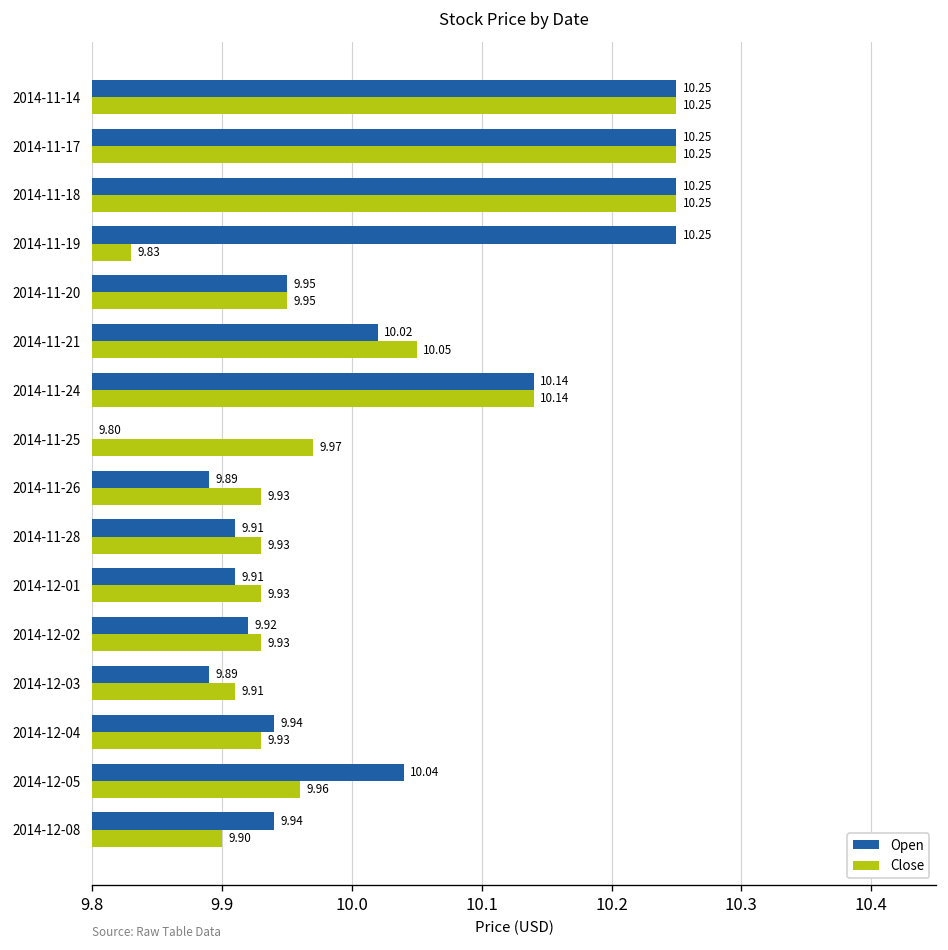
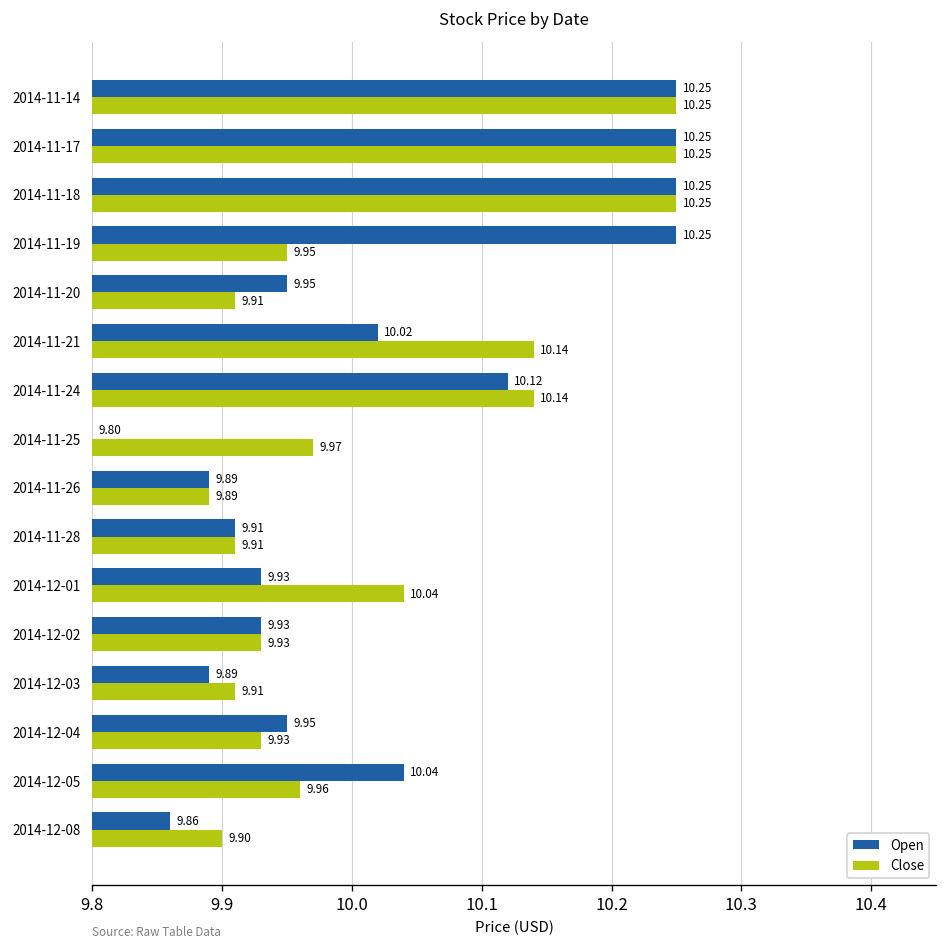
  {
    "Open": {
      "2014-11-14": 10.25,
      "2014-11-17": 10.25,
      "2014-11-18": 10.25,
      "2014-11-19": 10.25,
      "2014-11-20": 9.95,
      "2014-11-21": 10.02,
-     "2014-11-24": 10.14,
+     "2014-11-24": 10.12,
      "2014-11-25": 9.80,
      "2014-11-26": 9.89,
      "2014-11-28": 9.91,
-     "2014-12-01": 9.91,
-     "2014-12-02": 9.92,
+     "2014-12-01": 9.93,
+     "2014-12-02": 9.93,
      "2014-12-03": 9.89,
-     "2014-12-04": 9.94,
+     "2014-12-04": 9.95,
      "2014-12-05": 10.04,
-     "2014-12-08": 9.94
+     "2014-12-08": 9.86
    },
    "Close": {
      "2014-11-14": 10.25,
      "2014-11-17": 10.25,
      "2014-11-18": 10.25,
-     "2014-11-19": 9.83,
-     "2014-11-20": 9.95,
-     "2014-11-21": 10.05,
+     "2014-11-19": 9.95,
+     "2014-11-20": 9.91,
+     "2014-11-21": 10.14,
      "2014-11-24": 10.14,
      "2014-11-25": 9.97,
-     "2014-11-26": 9.93,
-     "2014-11-28": 9.93,
-     "2014-12-01": 9.93,
+     "2014-11-26": 9.89,
+     "2014-11-28": 9.91,
+     "2014-12-01": 10.04,
      "2014-12-02": 9.93,
      "2014-12-03": 9.91,
      "2014-12-04": 9.93,
      "2014-12-05": 9.96,
      "2014-12-08": 9.90
    }
  }
